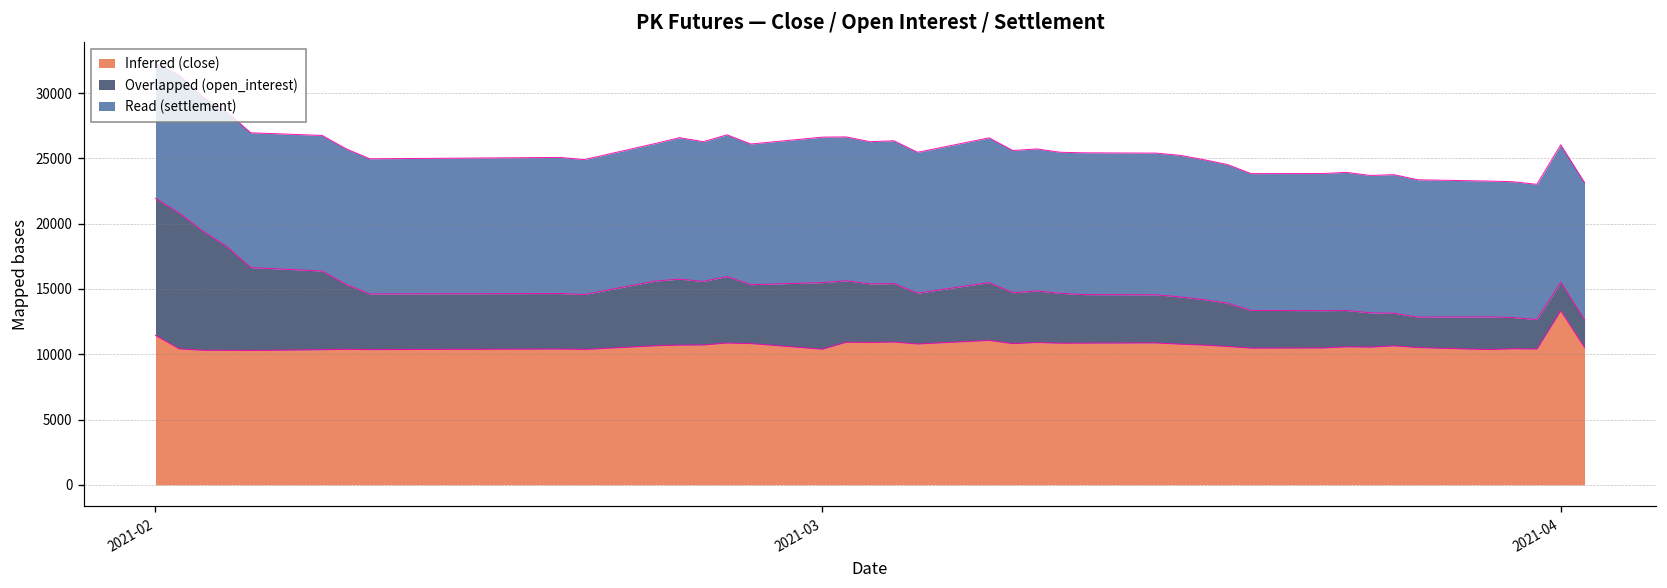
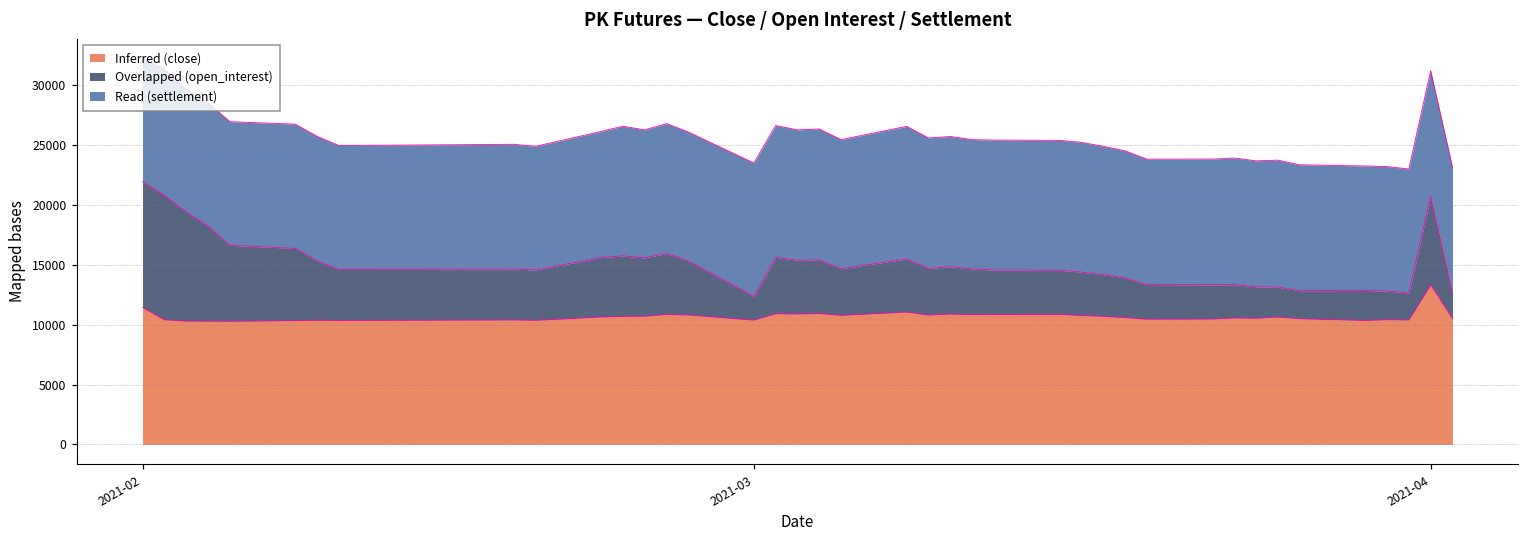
  {
    "Inferred (close)": {
      "2021-02": 11400,
      "2021-03": 10400,
      "2021-04": 13300
    },
    "Overlapped (open_interest)": {
      "2021-02": 10500,
-     "2021-03": 5100,
-     "2021-04": 2200
+     "2021-03": 2000,
+     "2021-04": 7400
    },
    "Read (settlement)": {
      "2021-03": 11100,
      "2021-04": 10500
    }
  }
